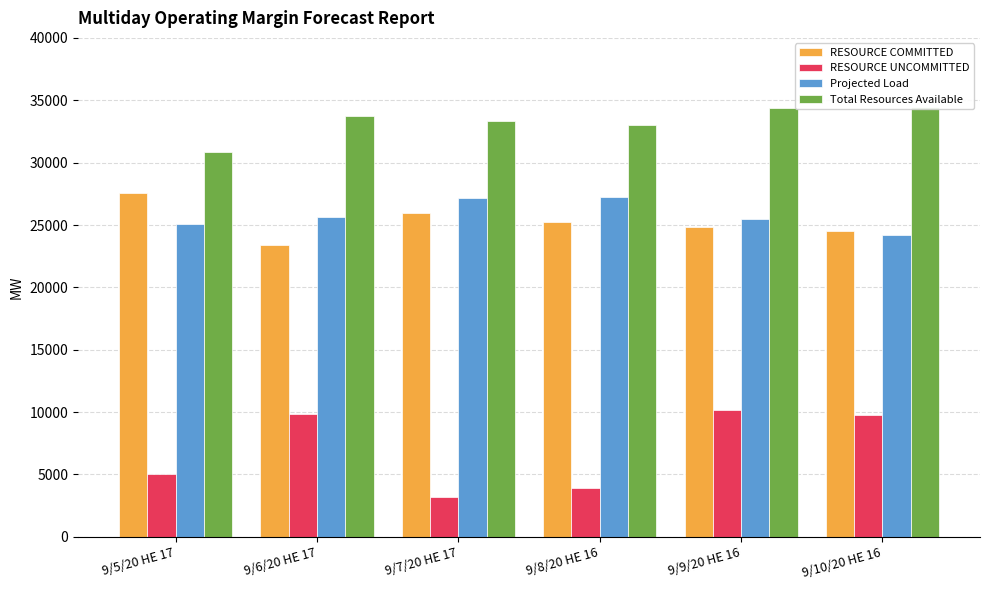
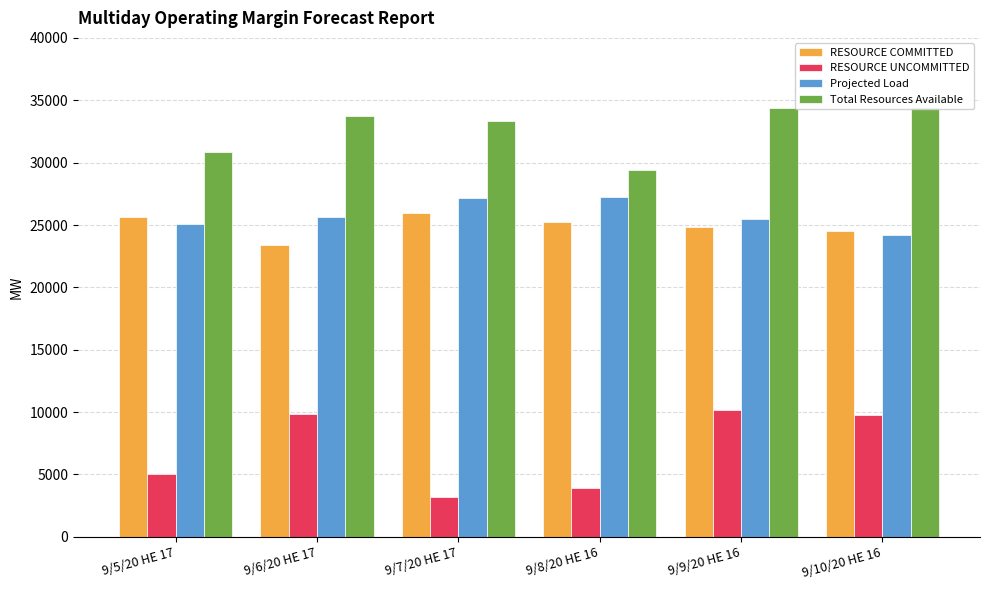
  {
    "RESOURCE COMMITTED": {
-     "9/5/20 HE 17": 27500,
+     "9/5/20 HE 17": 25600,
      "9/6/20 HE 17": 23400,
      "9/7/20 HE 17": 25900,
      "9/8/20 HE 16": 25300,
      "9/9/20 HE 16": 24900,
      "9/10/20 HE 16": 24500
    },
    "RESOURCE UNCOMMITTED": {
      "9/5/20 HE 17": 5000,
      "9/6/20 HE 17": 9800,
      "9/7/20 HE 17": 3200,
      "9/8/20 HE 16": 3900,
      "9/9/20 HE 16": 10200,
      "9/10/20 HE 16": 9800
    },
    "Projected Load": {
      "9/5/20 HE 17": 25100,
      "9/6/20 HE 17": 25700,
      "9/7/20 HE 17": 27200,
      "9/8/20 HE 16": 27300,
      "9/9/20 HE 16": 25500,
      "9/10/20 HE 16": 24200
    },
    "Total Resources Available": {
      "9/5/20 HE 17": 30900,
      "9/6/20 HE 17": 33700,
      "9/7/20 HE 17": 33400,
-     "9/8/20 HE 16": 33000,
+     "9/8/20 HE 16": 29400,
      "9/9/20 HE 16": 34400
    }
  }
